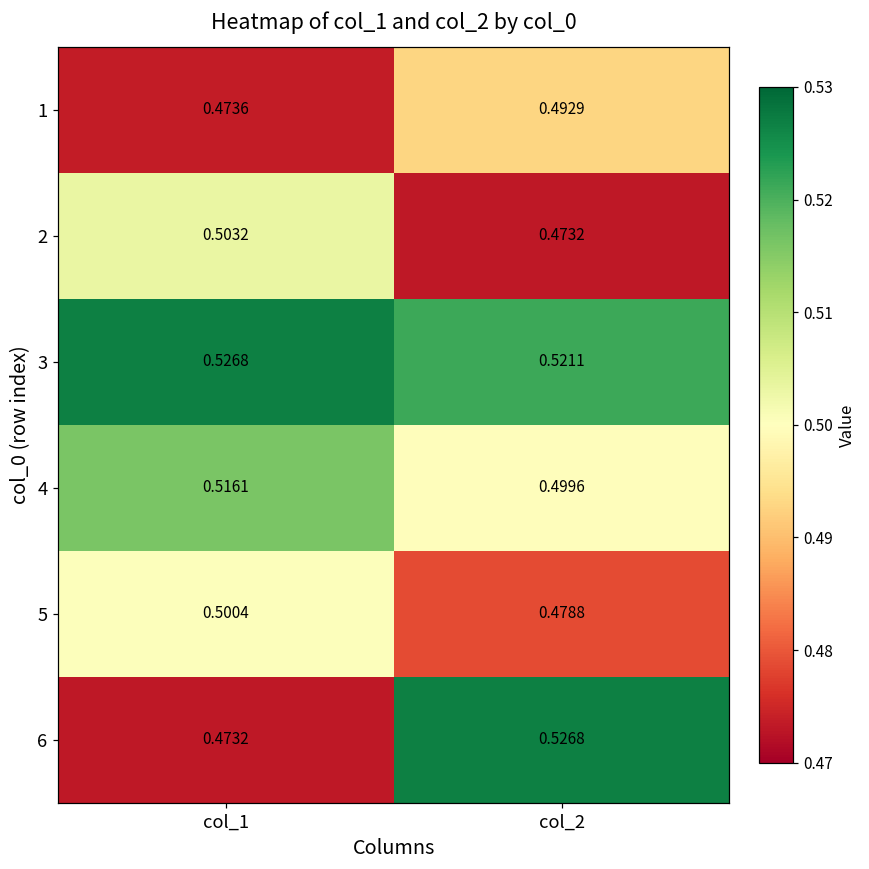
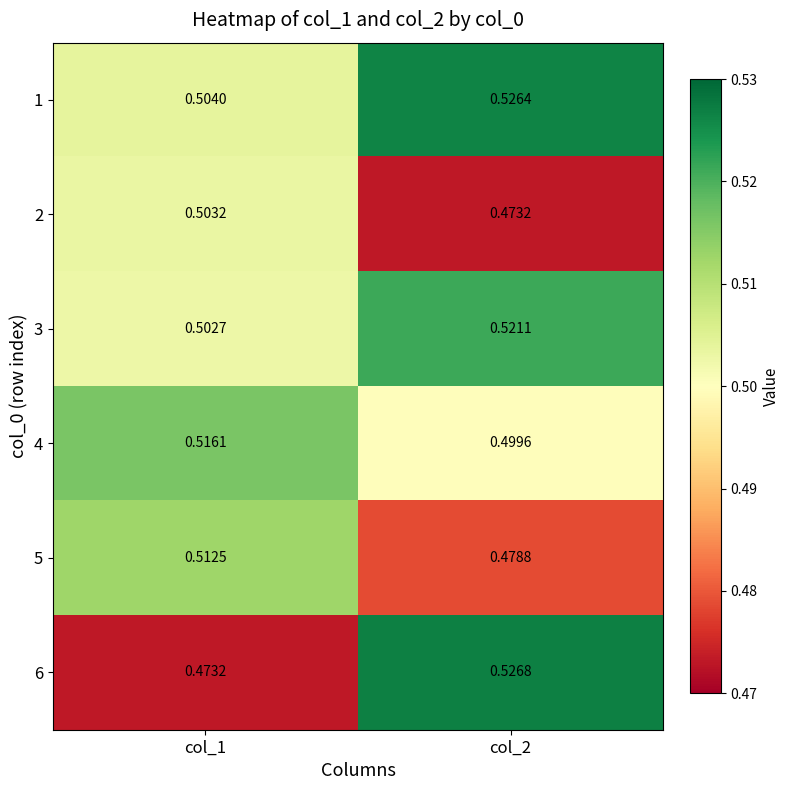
  {
    "1": {
-     "col_1": 0.4736,
-     "col_2": 0.4929
+     "col_1": 0.5040,
+     "col_2": 0.5264
    },
    "2": {
      "col_1": 0.5032,
      "col_2": 0.4732
    },
    "3": {
-     "col_1": 0.5268,
+     "col_1": 0.5027,
      "col_2": 0.5211
    },
    "4": {
      "col_1": 0.5161,
      "col_2": 0.4996
    },
    "5": {
-     "col_1": 0.5004,
+     "col_1": 0.5125,
      "col_2": 0.4788
    },
    "6": {
      "col_1": 0.4732,
      "col_2": 0.5268
    }
  }
